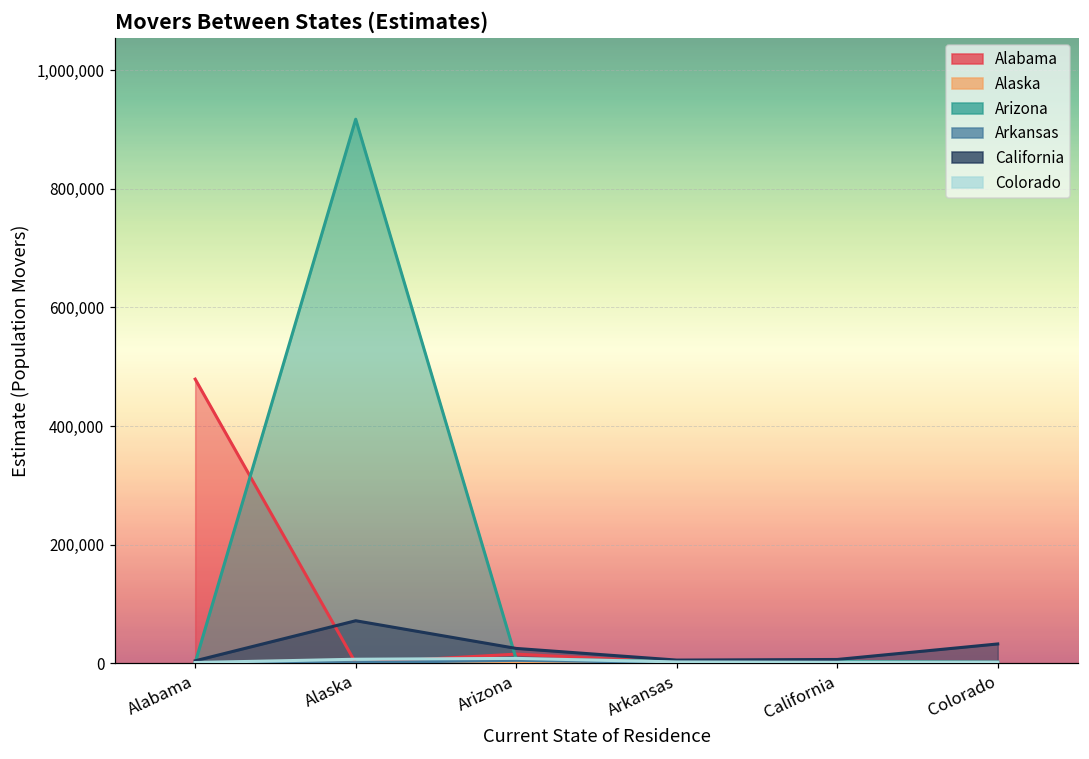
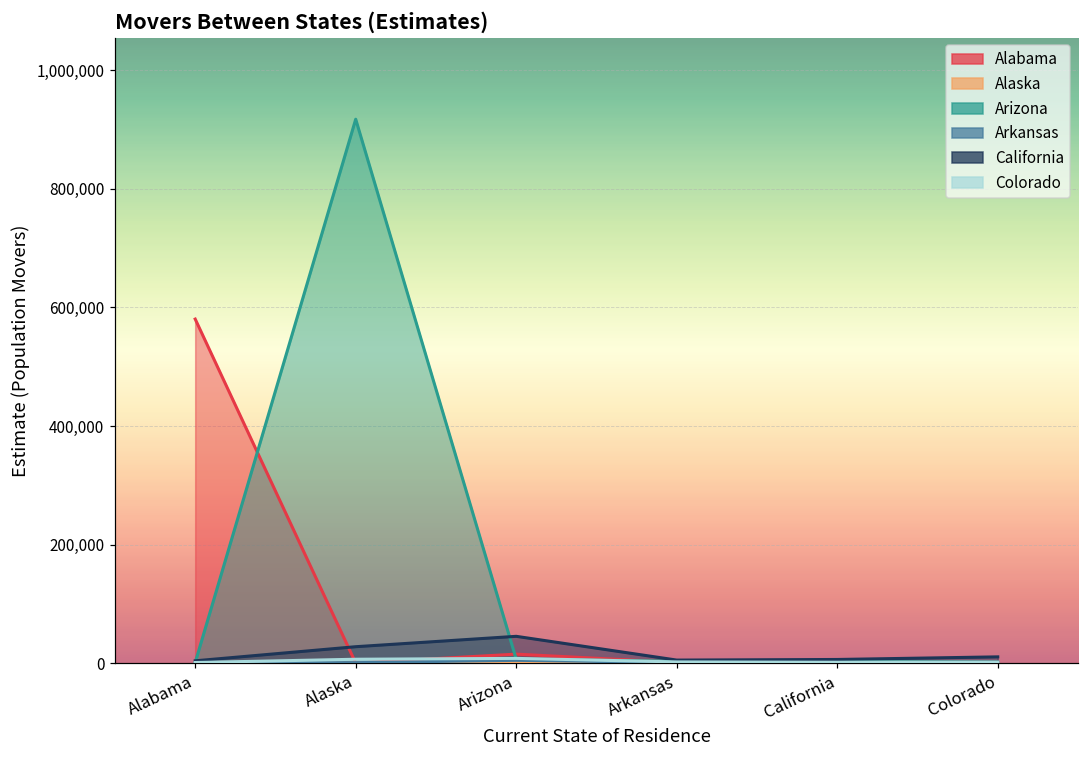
  {
    "Alabama": {
-     "Alabama": "480,000",
+     "Alabama": "580,000",
      "Arizona": "20,000"
    },
    "California": {
-     "Alaska": "70,000",
-     "Arizona": "30,000",
-     "Colorado": "30,000"
+     "Alaska": "30,000",
+     "Arizona": "50,000",
+     "Colorado": "10,000"
    },
    "Colorado": {
      "Alaska": "10,000"
    }
  }
